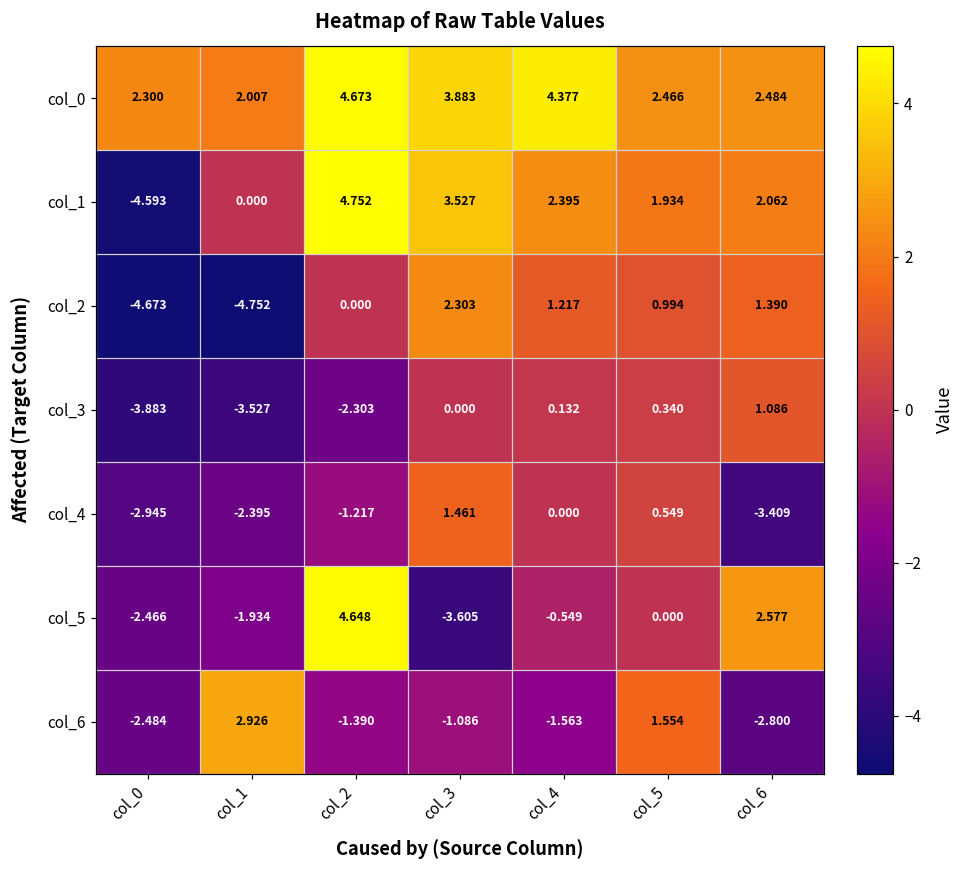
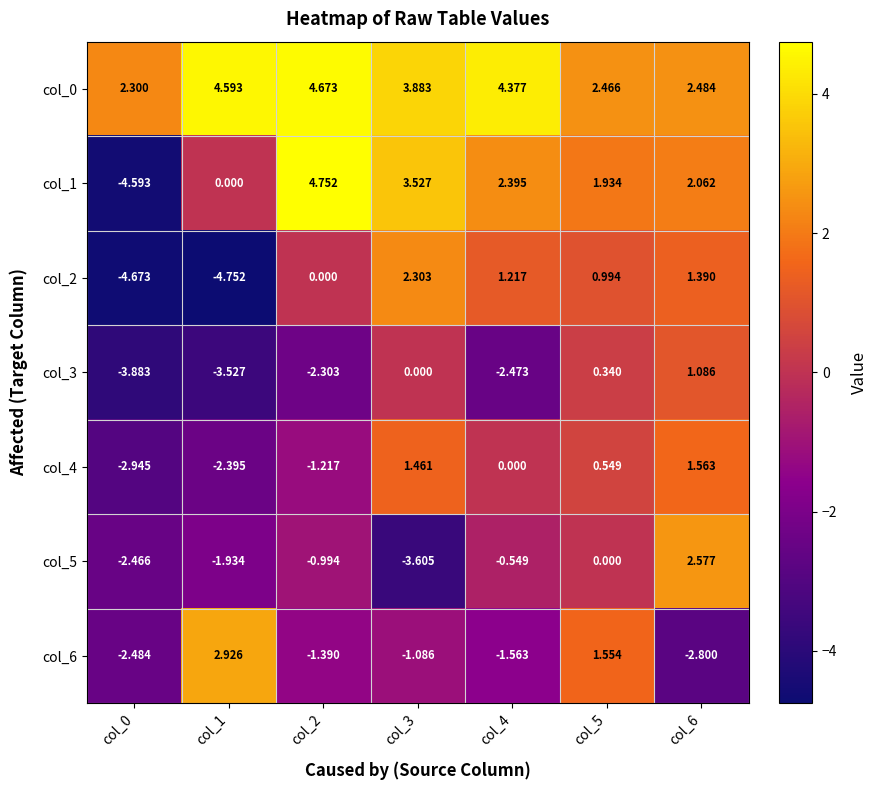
  {
    "col_0": {
      "col_0": 2.300,
-     "col_1": 2.007,
+     "col_1": 4.593,
      "col_2": 4.673,
      "col_3": 3.883,
      "col_4": 4.377,
      "col_5": 2.466,
      "col_6": 2.484
    },
    "col_1": {
      "col_0": -4.593,
      "col_1": 0.000,
      "col_2": 4.752,
      "col_3": 3.527,
      "col_4": 2.395,
      "col_5": 1.934,
      "col_6": 2.062
    },
    "col_2": {
      "col_0": -4.673,
      "col_1": -4.752,
      "col_2": 0.000,
      "col_3": 2.303,
      "col_4": 1.217,
      "col_5": 0.994,
      "col_6": 1.390
    },
    "col_3": {
      "col_0": -3.883,
      "col_1": -3.527,
      "col_2": -2.303,
      "col_3": 0.000,
-     "col_4": 0.132,
+     "col_4": -2.473,
      "col_5": 0.340,
      "col_6": 1.086
    },
    "col_4": {
      "col_0": -2.945,
      "col_1": -2.395,
      "col_2": -1.217,
      "col_3": 1.461,
      "col_4": 0.000,
      "col_5": 0.549,
-     "col_6": -3.409
+     "col_6": 1.563
    },
    "col_5": {
      "col_0": -2.466,
      "col_1": -1.934,
-     "col_2": 4.648,
+     "col_2": -0.994,
      "col_3": -3.605,
      "col_4": -0.549,
      "col_5": 0.000,
      "col_6": 2.577
    },
    "col_6": {
      "col_0": -2.484,
      "col_1": 2.926,
      "col_2": -1.390,
      "col_3": -1.086,
      "col_4": -1.563,
      "col_5": 1.554,
      "col_6": -2.800
    }
  }
